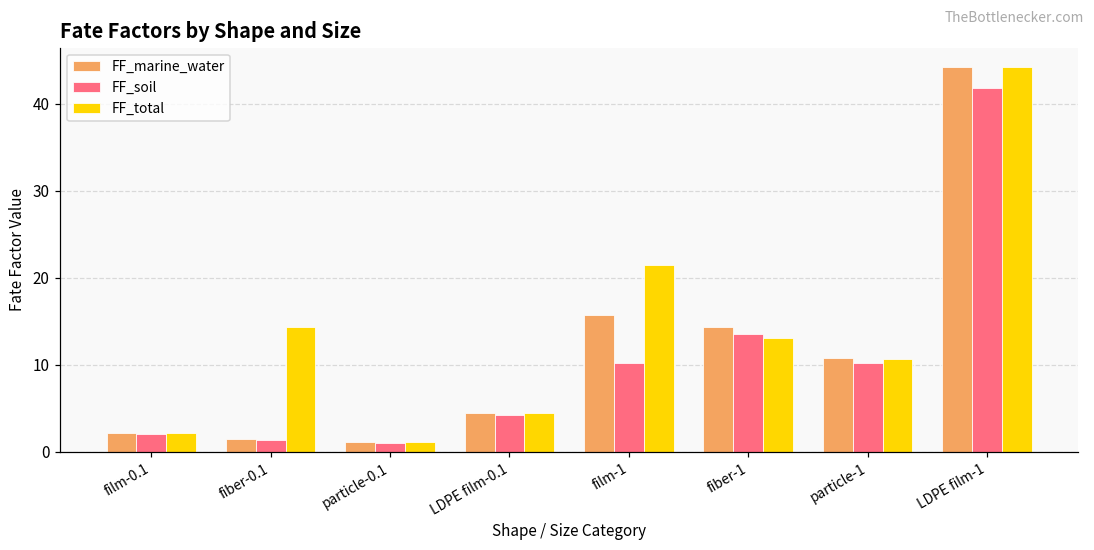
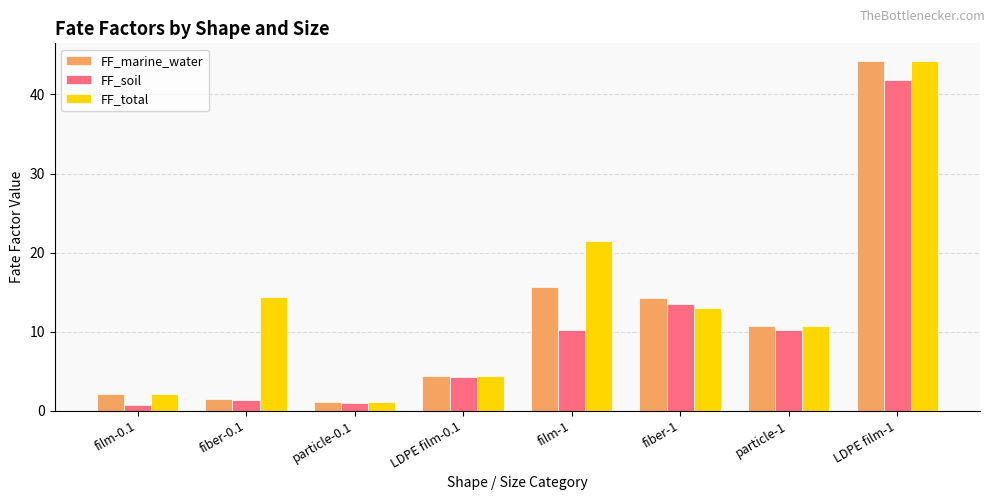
  {
    "FF_marine_water": {
      "film-0.1": 2,
      "fiber-0.1": 1,
      "particle-0.1": 1,
      "LDPE film-0.1": 4,
      "film-1": 16,
      "fiber-1": 14,
      "particle-1": 11,
      "LDPE film-1": 44
    },
    "FF_soil": {
-     "film-0.1": 2,
+     "film-0.1": 1,
      "fiber-0.1": 1,
      "particle-0.1": 1,
      "LDPE film-0.1": 4,
      "film-1": 10,
      "fiber-1": 14,
      "particle-1": 10,
      "LDPE film-1": 42
    },
    "FF_total": {
      "film-0.1": 2,
      "fiber-0.1": 14,
      "particle-0.1": 1,
      "LDPE film-0.1": 4,
      "film-1": 21,
      "fiber-1": 13,
      "particle-1": 11,
      "LDPE film-1": 44
    }
  }
